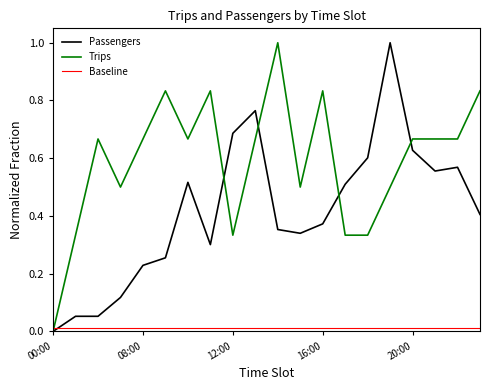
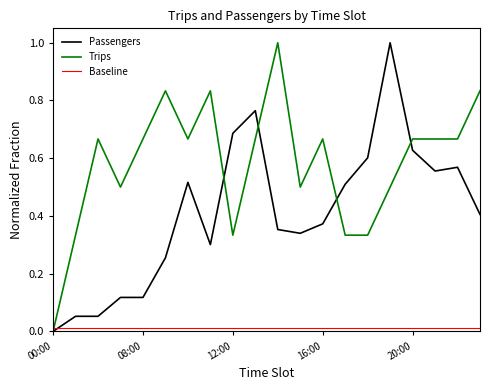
  {
    "Passengers": {
-     "08:00": 0.23,
+     "08:00": 0.12,
      "12:00": 0.69,
      "16:00": 0.37,
      "20:00": 0.63
    },
    "Trips": {
      "08:00": 0.67,
      "12:00": 0.33,
-     "16:00": 0.83,
+     "16:00": 0.67,
      "20:00": 0.67
    },
    "Baseline": {
      "00:00": 0.01,
      "08:00": 0.01,
      "12:00": 0.01,
      "16:00": 0.01,
      "20:00": 0.01
    }
  }
